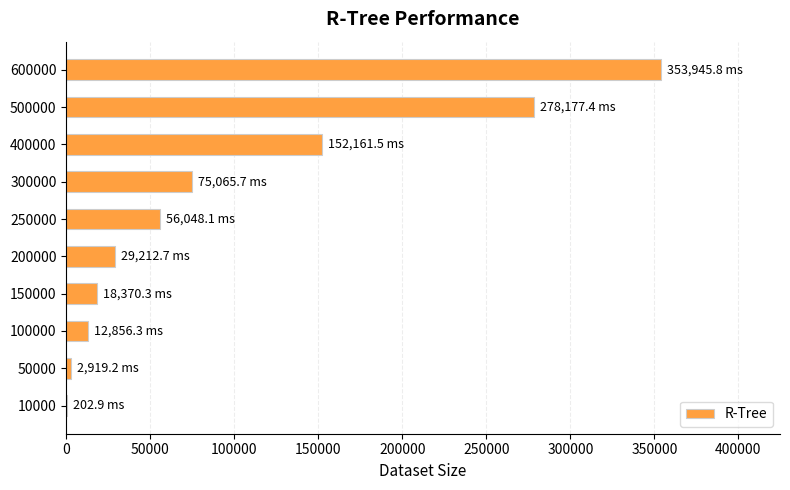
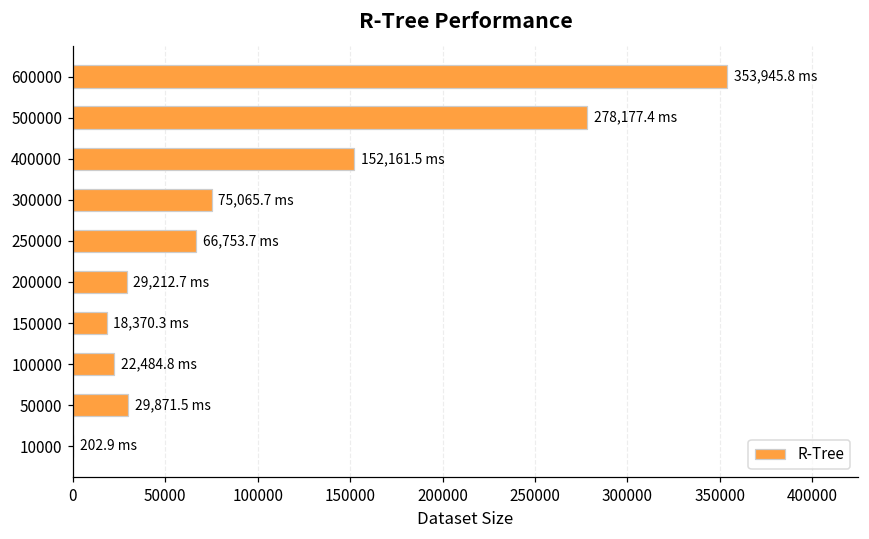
  {
    "600000": "353,945.8",
    "500000": "278,177.4",
    "400000": "152,161.5",
    "300000": "75,065.7",
-   "250000": "56,048.1",
+   "250000": "66,753.7",
    "200000": "29,212.7",
    "150000": "18,370.3",
-   "100000": "12,856.3",
-   "50000": "2,919.2",
+   "100000": "22,484.8",
+   "50000": "29,871.5",
    "10000": "202.9"
  }
